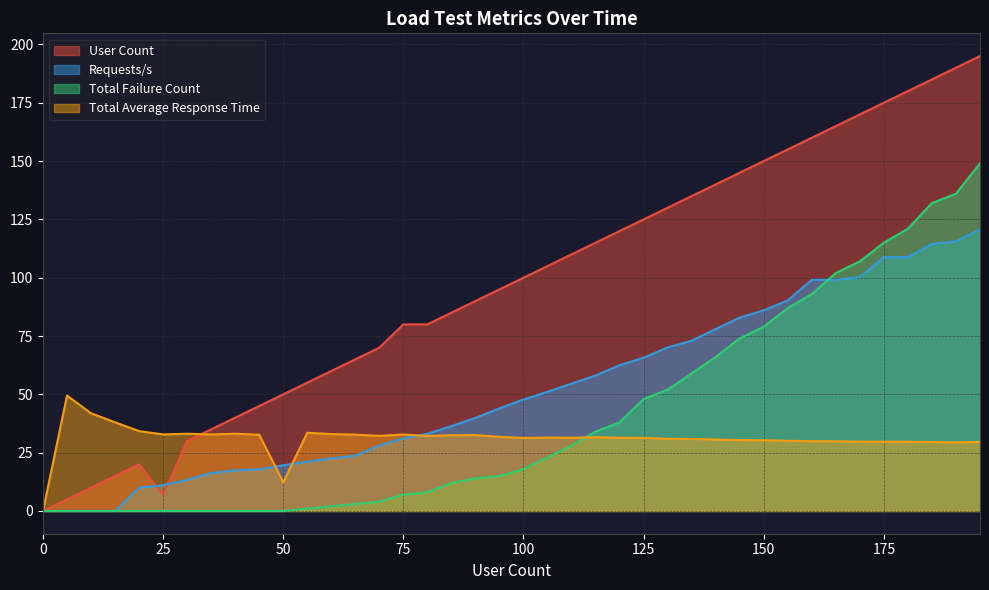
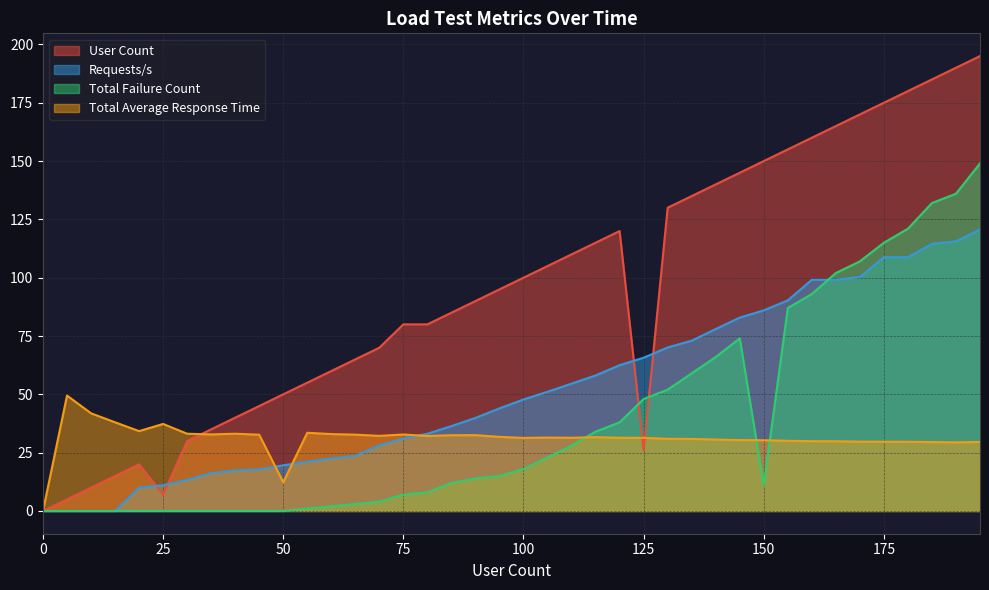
  {
    "User Count": {
      "25": 7,
      "50": 50,
      "75": 80,
      "100": 100,
-     "125": 125,
+     "125": 26,
      "150": 150,
      "175": 175
    },
    "Requests/s": {
      "25": 11,
      "50": 20,
      "75": 31,
      "100": 48,
      "125": 66,
      "150": 86,
      "175": 109
    },
    "Total Failure Count": {
      "25": 0,
      "50": 0,
      "75": 7,
      "100": 18,
      "125": 48,
-     "150": 79,
+     "150": 11,
      "175": 115
    },
    "Total Average Response Time": {
-     "25": 33,
+     "25": 37,
      "50": 12,
      "75": 33,
      "100": 31,
      "125": 31,
      "150": 30,
      "175": 30
    }
  }
